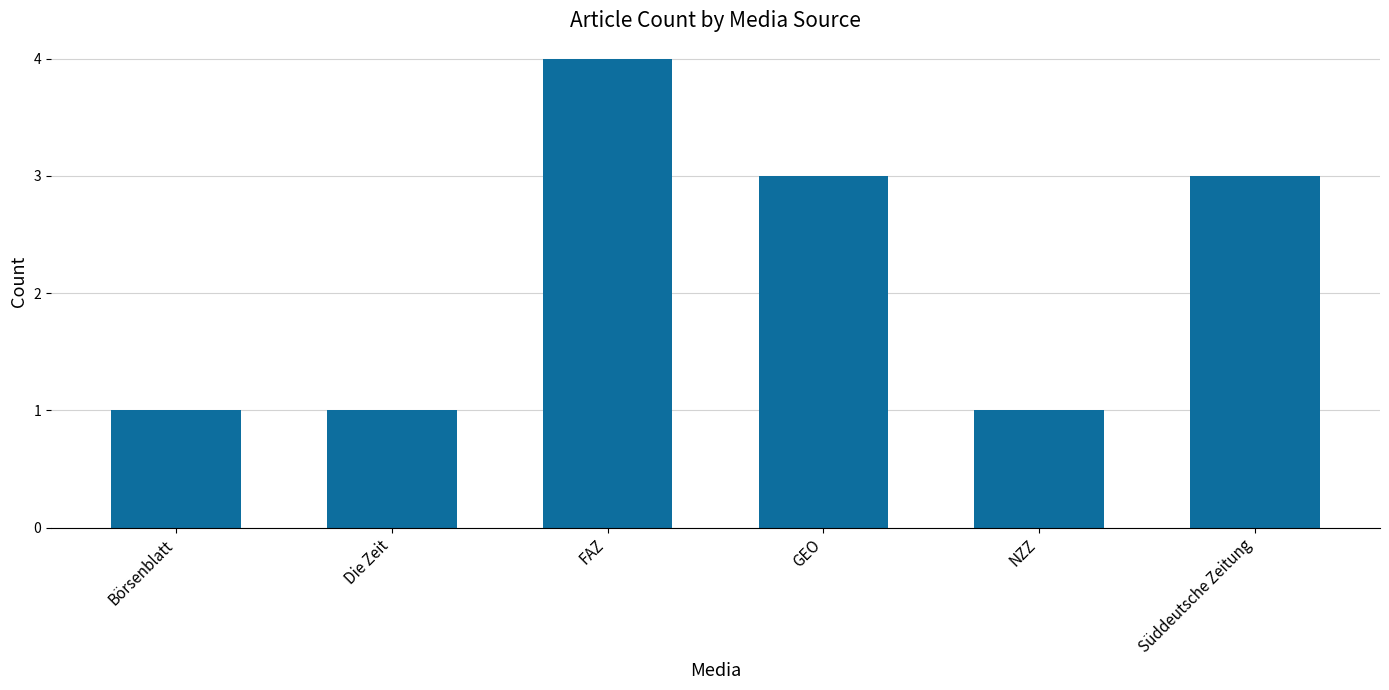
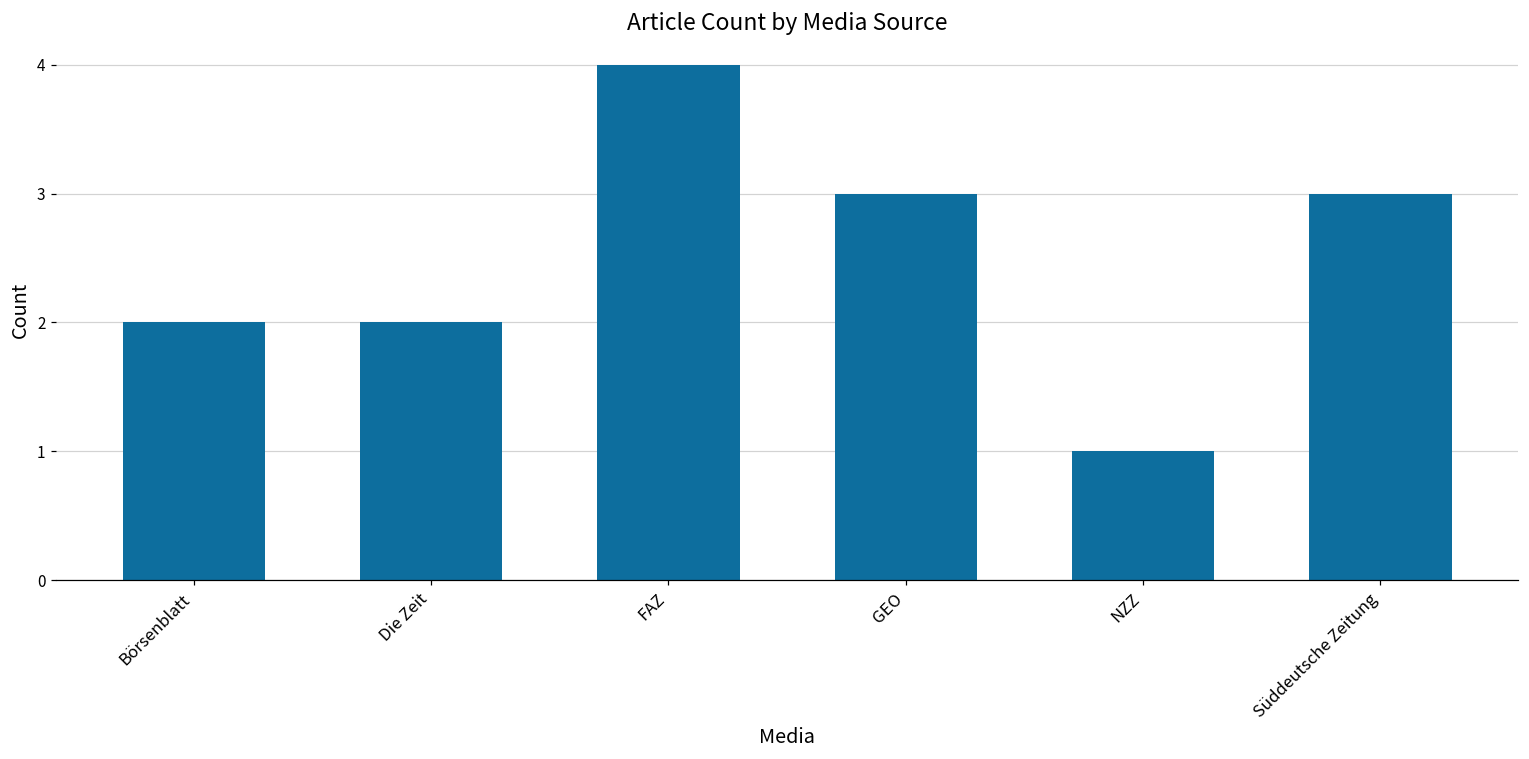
  {
-   "Börsenblatt": 1,
-   "Die Zeit": 1,
+   "Börsenblatt": 2,
+   "Die Zeit": 2,
    "FAZ": 4,
    "GEO": 3,
    "NZZ": 1,
    "Süddeutsche Zeitung": 3
  }
